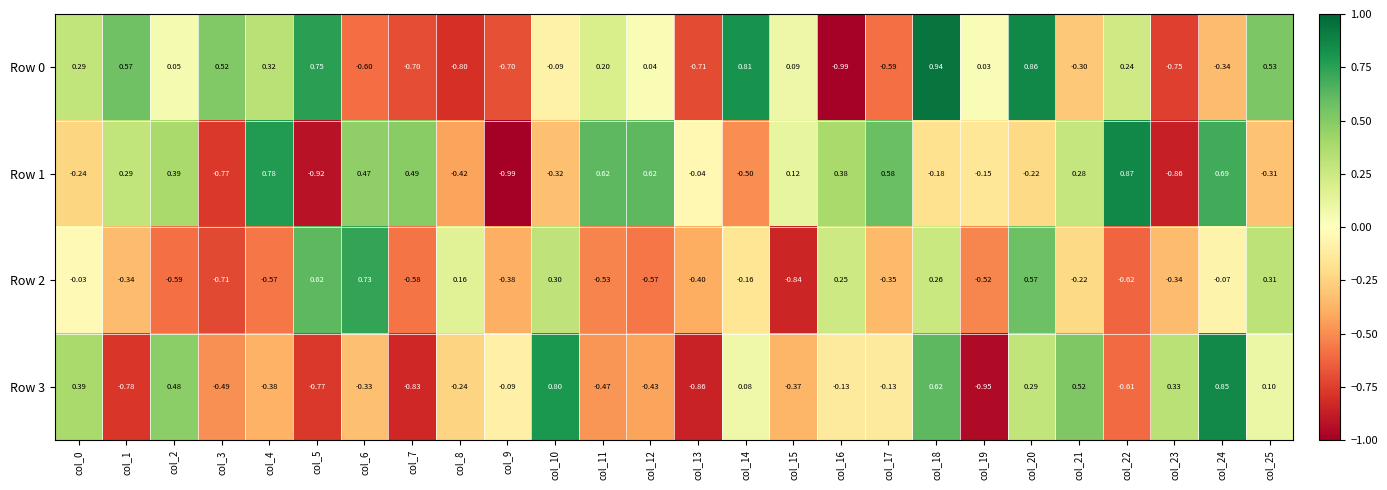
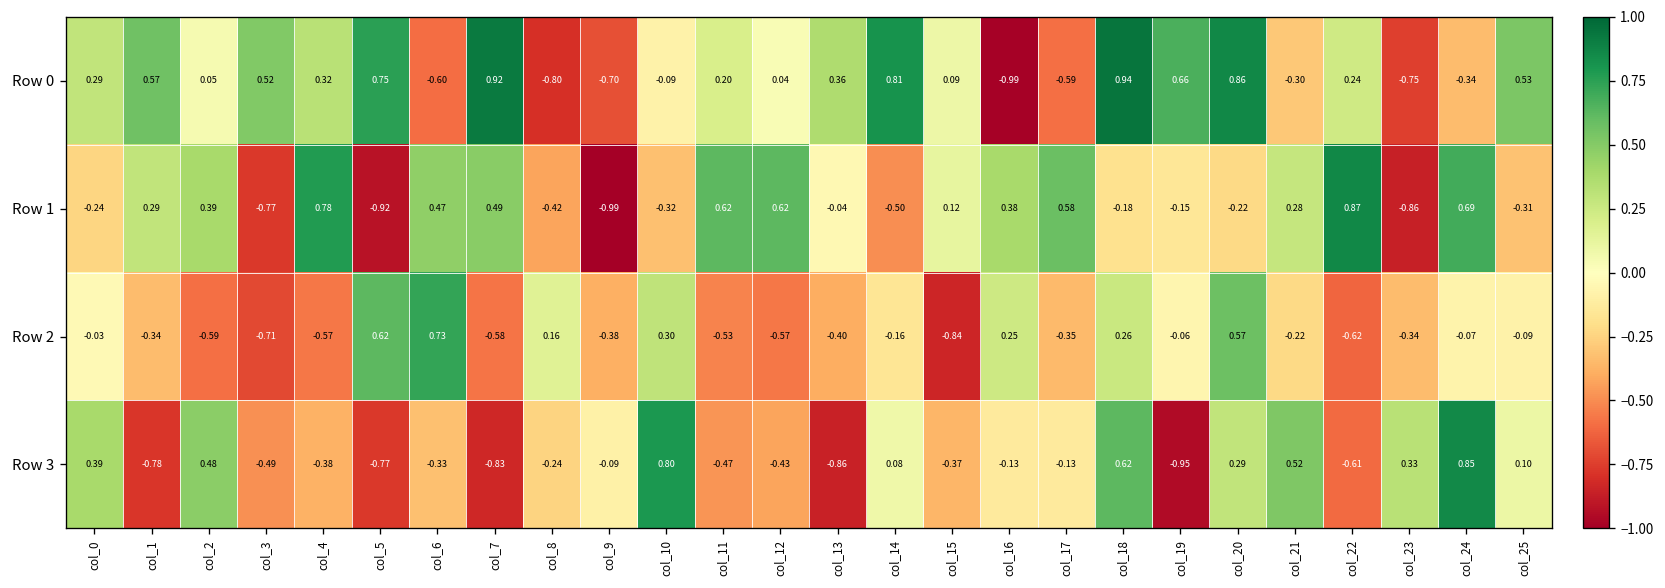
  {
    "Row 0": {
      "col_0": 0.29,
      "col_1": 0.57,
      "col_2": 0.05,
      "col_3": 0.52,
      "col_4": 0.32,
      "col_5": 0.75,
      "col_6": -0.60,
-     "col_7": -0.70,
+     "col_7": 0.92,
      "col_8": -0.80,
      "col_9": -0.70,
      "col_10": -0.09,
      "col_11": 0.20,
      "col_12": 0.04,
-     "col_13": -0.71,
+     "col_13": 0.36,
      "col_14": 0.81,
      "col_15": 0.09,
      "col_16": -0.99,
      "col_17": -0.59,
      "col_18": 0.94,
-     "col_19": 0.03,
+     "col_19": 0.66,
      "col_20": 0.86,
      "col_21": -0.30,
      "col_22": 0.24,
      "col_23": -0.75,
      "col_24": -0.34,
      "col_25": 0.53
    },
    "Row 1": {
      "col_0": -0.24,
      "col_1": 0.29,
      "col_2": 0.39,
      "col_3": -0.77,
      "col_4": 0.78,
      "col_5": -0.92,
      "col_6": 0.47,
      "col_7": 0.49,
      "col_8": -0.42,
      "col_9": -0.99,
      "col_10": -0.32,
      "col_11": 0.62,
      "col_12": 0.62,
      "col_13": -0.04,
      "col_14": -0.50,
      "col_15": 0.12,
      "col_16": 0.38,
      "col_17": 0.58,
      "col_18": -0.18,
      "col_19": -0.15,
      "col_20": -0.22,
      "col_21": 0.28,
      "col_22": 0.87,
      "col_23": -0.86,
      "col_24": 0.69,
      "col_25": -0.31
    },
    "Row 2": {
      "col_0": -0.03,
      "col_1": -0.34,
      "col_2": -0.59,
      "col_3": -0.71,
      "col_4": -0.57,
      "col_5": 0.62,
      "col_6": 0.73,
      "col_7": -0.58,
      "col_8": 0.16,
      "col_9": -0.38,
      "col_10": 0.30,
      "col_11": -0.53,
      "col_12": -0.57,
      "col_13": -0.40,
      "col_14": -0.16,
      "col_15": -0.84,
      "col_16": 0.25,
      "col_17": -0.35,
      "col_18": 0.26,
-     "col_19": -0.52,
+     "col_19": -0.06,
      "col_20": 0.57,
      "col_21": -0.22,
      "col_22": -0.62,
      "col_23": -0.34,
      "col_24": -0.07,
-     "col_25": 0.31
+     "col_25": -0.09
    },
    "Row 3": {
      "col_0": 0.39,
      "col_1": -0.78,
      "col_2": 0.48,
      "col_3": -0.49,
      "col_4": -0.38,
      "col_5": -0.77,
      "col_6": -0.33,
      "col_7": -0.83,
      "col_8": -0.24,
      "col_9": -0.09,
      "col_10": 0.80,
      "col_11": -0.47,
      "col_12": -0.43,
      "col_13": -0.86,
      "col_14": 0.08,
      "col_15": -0.37,
      "col_16": -0.13,
      "col_17": -0.13,
      "col_18": 0.62,
      "col_19": -0.95,
      "col_20": 0.29,
      "col_21": 0.52,
      "col_22": -0.61,
      "col_23": 0.33,
      "col_24": 0.85,
      "col_25": 0.10
    }
  }
